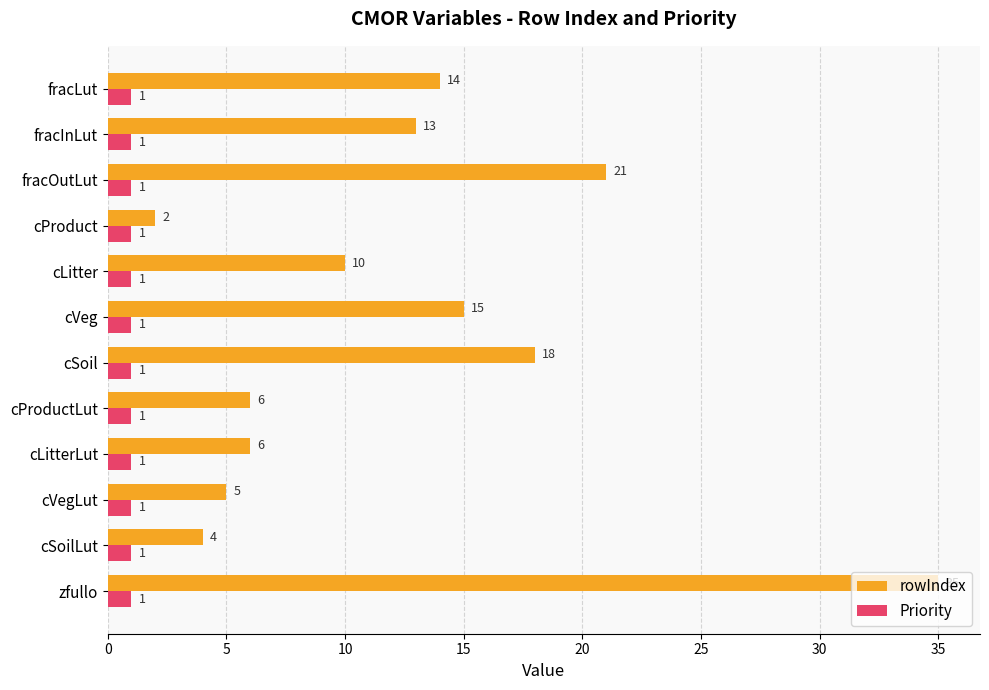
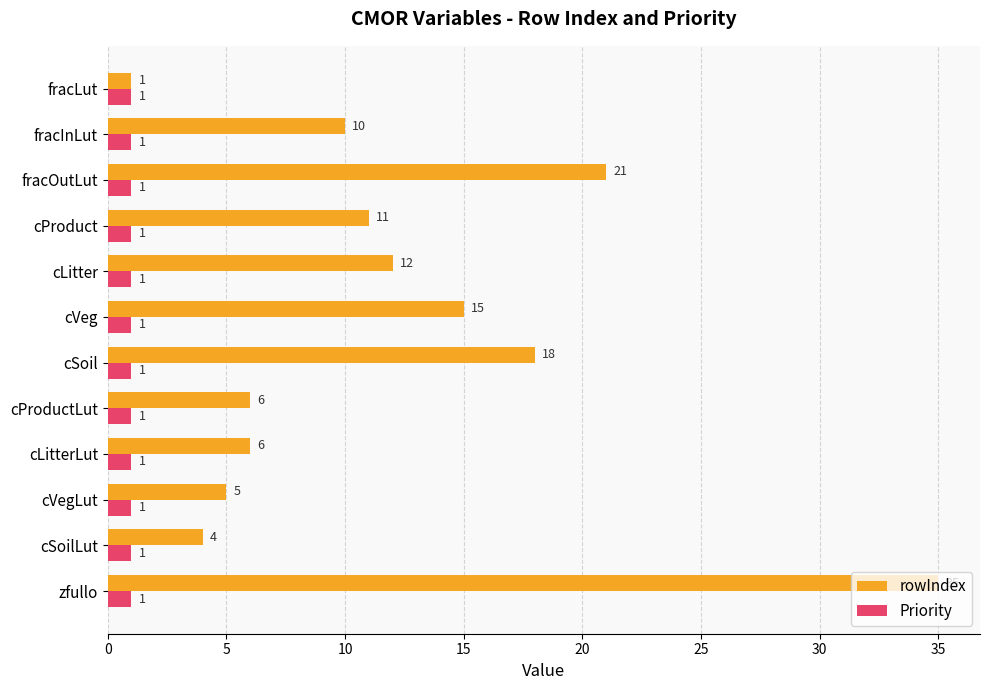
  {
    "rowIndex": {
-     "fracLut": 14,
-     "fracInLut": 13,
+     "fracLut": 1,
+     "fracInLut": 10,
      "fracOutLut": 21,
-     "cProduct": 2,
-     "cLitter": 10,
+     "cProduct": 11,
+     "cLitter": 12,
      "cVeg": 15,
      "cSoil": 18,
      "cProductLut": 6,
      "cLitterLut": 6,
      "cVegLut": 5,
      "cSoilLut": 4
    },
    "Priority": {
      "fracLut": 1,
      "fracInLut": 1,
      "fracOutLut": 1,
      "cProduct": 1,
      "cLitter": 1,
      "cVeg": 1,
      "cSoil": 1,
      "cProductLut": 1,
      "cLitterLut": 1,
      "cVegLut": 1,
      "cSoilLut": 1,
      "zfullo": 1
    }
  }
